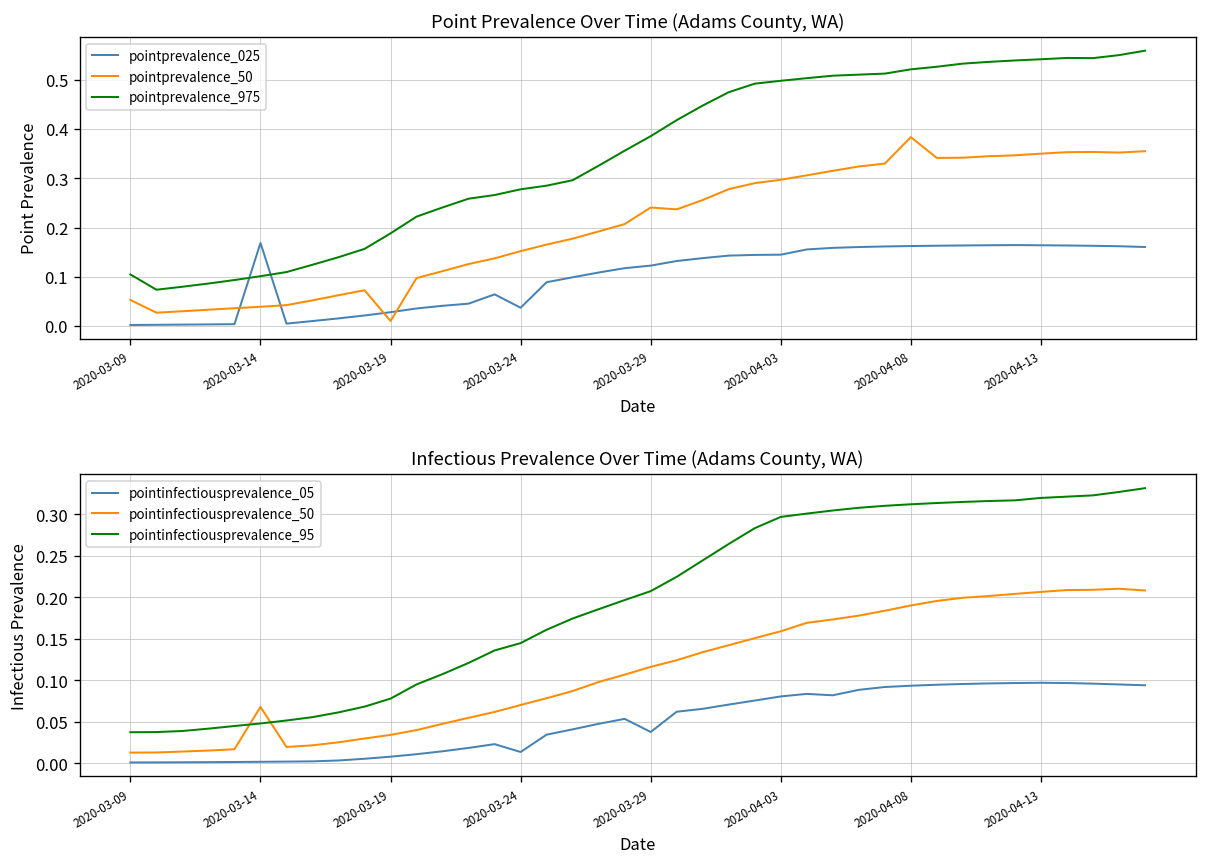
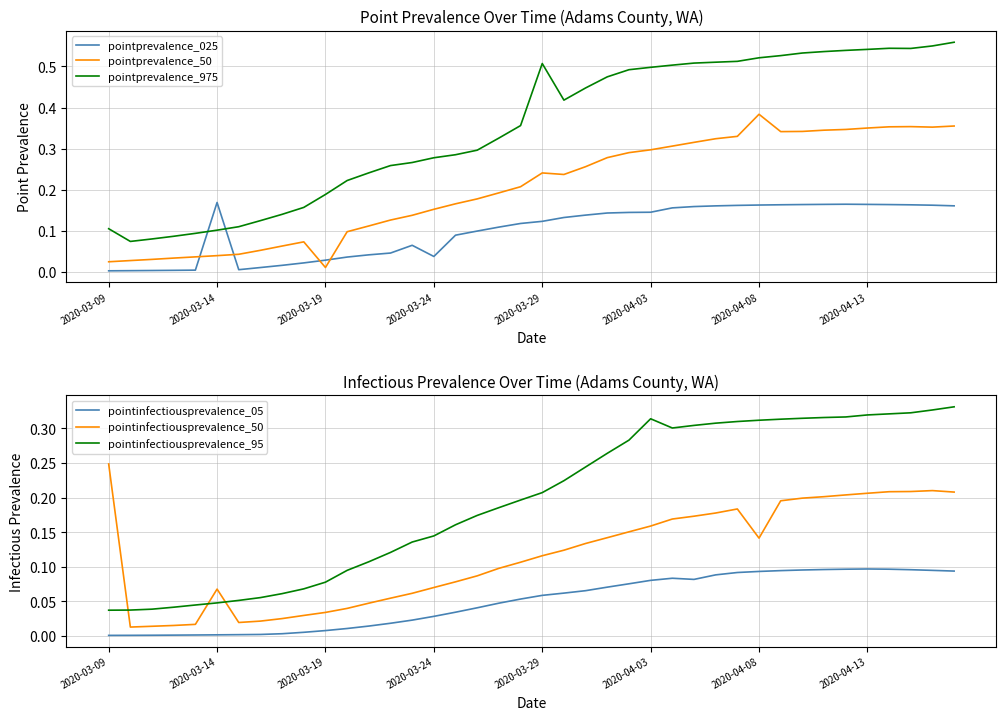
  {
    "Point Prevalence Over Time (Adams County, WA)": {
      "pointprevalence_025": {
        "2020-03-09": 0.00,
        "2020-03-14": 0.17,
        "2020-03-19": 0.03,
        "2020-03-24": 0.04,
        "2020-03-29": 0.12,
        "2020-04-03": 0.14,
        "2020-04-08": 0.16,
        "2020-04-13": 0.16
      },
      "pointprevalence_50": {
-       "2020-03-09": 0.05,
+       "2020-03-09": 0.02,
        "2020-03-14": 0.04,
        "2020-03-19": 0.01,
        "2020-03-24": 0.15,
        "2020-03-29": 0.24,
        "2020-04-03": 0.30,
        "2020-04-08": 0.38,
        "2020-04-13": 0.35
      },
      "pointprevalence_975": {
        "2020-03-09": 0.10,
        "2020-03-14": 0.10,
        "2020-03-19": 0.19,
        "2020-03-24": 0.28,
-       "2020-03-29": 0.39,
+       "2020-03-29": 0.51,
        "2020-04-03": 0.50,
        "2020-04-08": 0.52,
        "2020-04-13": 0.54
      }
    },
    "Infectious Prevalence Over Time (Adams County, WA)": {
      "pointinfectiousprevalence_05": {
        "2020-03-09": 0.00,
        "2020-03-14": 0.00,
        "2020-03-19": 0.01,
-       "2020-03-24": 0.01,
-       "2020-03-29": 0.04,
+       "2020-03-24": 0.03,
+       "2020-03-29": 0.06,
        "2020-04-03": 0.08,
        "2020-04-08": 0.09,
        "2020-04-13": 0.10
      },
      "pointinfectiousprevalence_50": {
-       "2020-03-09": 0.01,
+       "2020-03-09": 0.25,
        "2020-03-14": 0.07,
        "2020-03-19": 0.03,
        "2020-03-24": 0.07,
        "2020-03-29": 0.12,
        "2020-04-03": 0.16,
-       "2020-04-08": 0.19,
+       "2020-04-08": 0.14,
        "2020-04-13": 0.21
      },
      "pointinfectiousprevalence_95": {
        "2020-03-09": 0.04,
        "2020-03-14": 0.05,
        "2020-03-19": 0.08,
        "2020-03-24": 0.14,
        "2020-03-29": 0.21,
-       "2020-04-03": 0.30,
+       "2020-04-03": 0.31,
        "2020-04-08": 0.31,
        "2020-04-13": 0.32
      }
    }
  }
